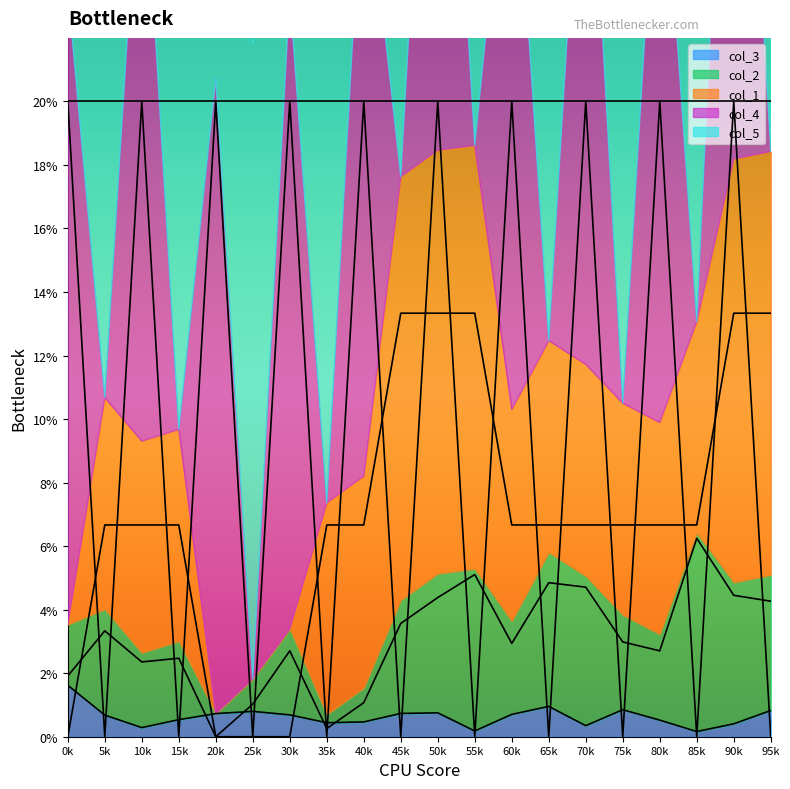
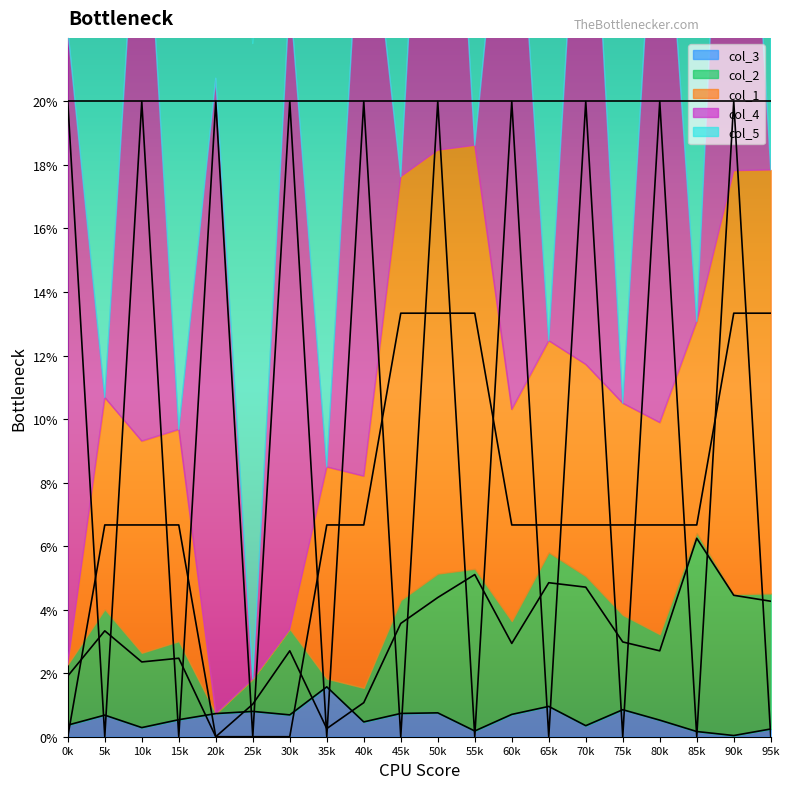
  {
    "col_3": {
-     "0k": "1.6%",
+     "0k": "0.4%",
      "5k": "0.7%",
      "10k": "0.3%",
      "15k": "0.5%",
      "25k": "0.8%",
      "30k": "0.7%",
-     "35k": "0.4%",
+     "35k": "1.6%",
      "40k": "0.5%",
      "45k": "0.7%",
      "50k": "0.8%",
      "55k": "0.2%",
      "60k": "0.7%",
      "65k": "1.0%",
      "70k": "0.3%",
      "75k": "0.9%",
      "80k": "0.5%",
      "85k": "0.2%",
-     "90k": "0.4%",
-     "95k": "0.8%"
+     "90k": "0.0%",
+     "95k": "0.2%"
    },
    "col_2": {
      "5k": "3.3%",
      "10k": "2.4%",
      "15k": "2.5%",
      "35k": "0.3%",
      "40k": "1.1%",
      "45k": "3.6%",
      "50k": "4.4%",
      "55k": "5.1%",
      "60k": "2.9%",
      "65k": "4.8%",
      "70k": "4.7%",
      "75k": "3.0%",
      "80k": "2.7%",
      "85k": "6.2%",
      "95k": "4.3%"
    },
    "col_1": {
      "10k": "6.7%",
      "40k": "6.7%",
      "50k": "13.3%",
      "60k": "6.7%",
      "70k": "6.7%",
      "80k": "6.7%",
      "90k": "13.3%"
    },
    "col_4": {
      "20k": "20.0%"
    },
    "col_5": {
      "25k": "20.0%"
    }
  }
